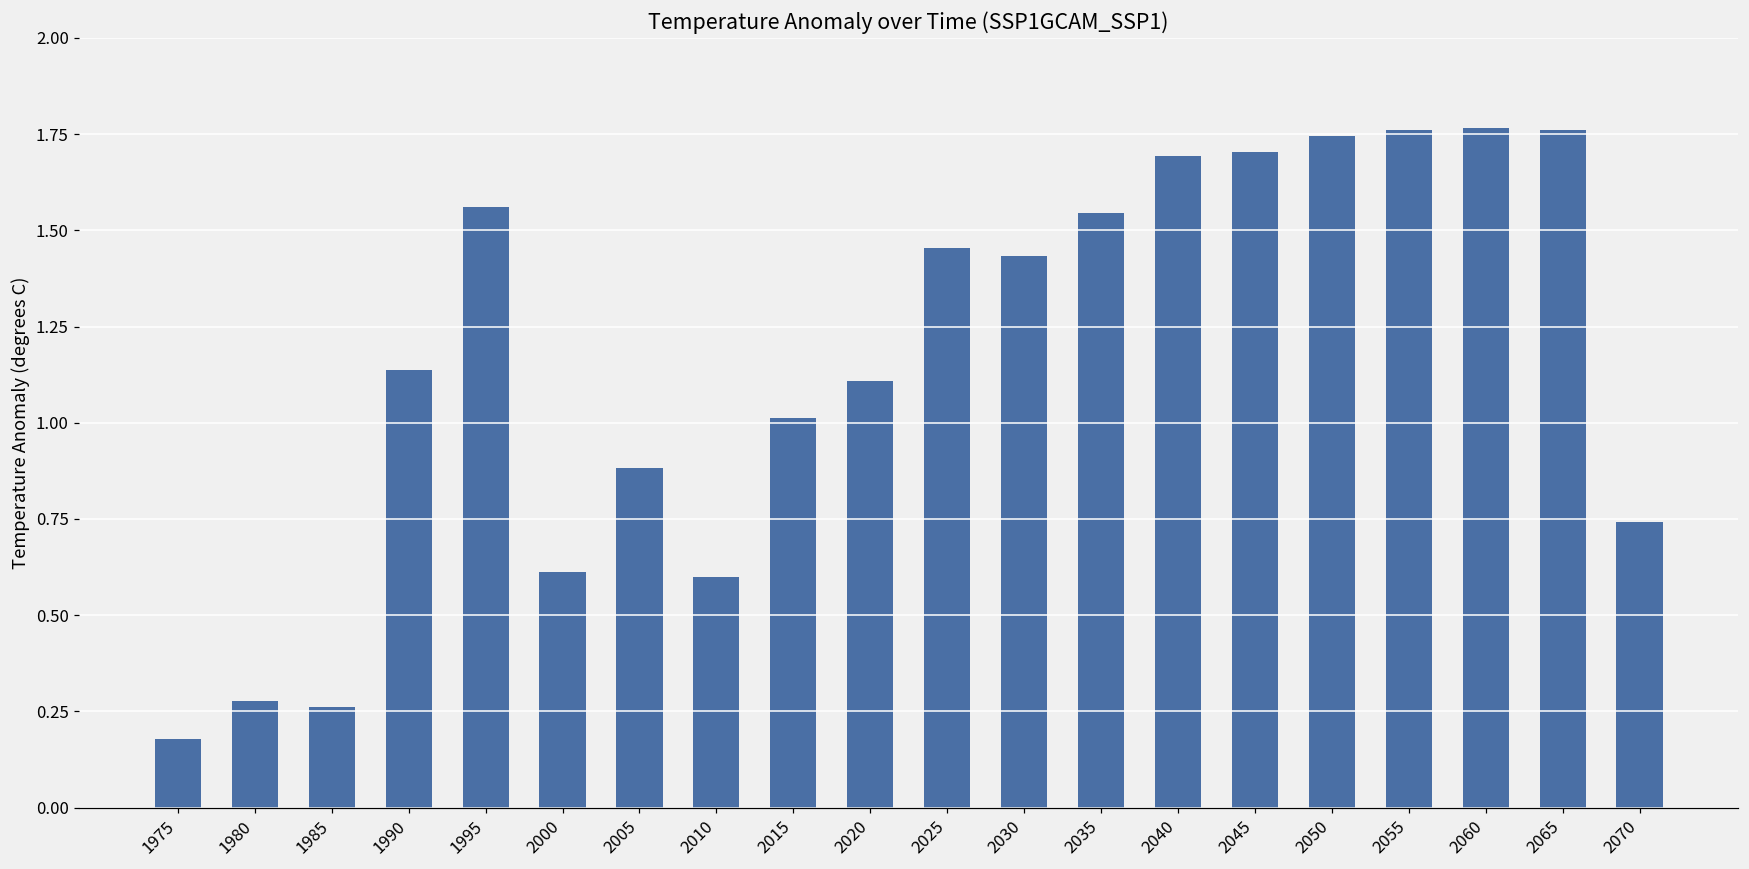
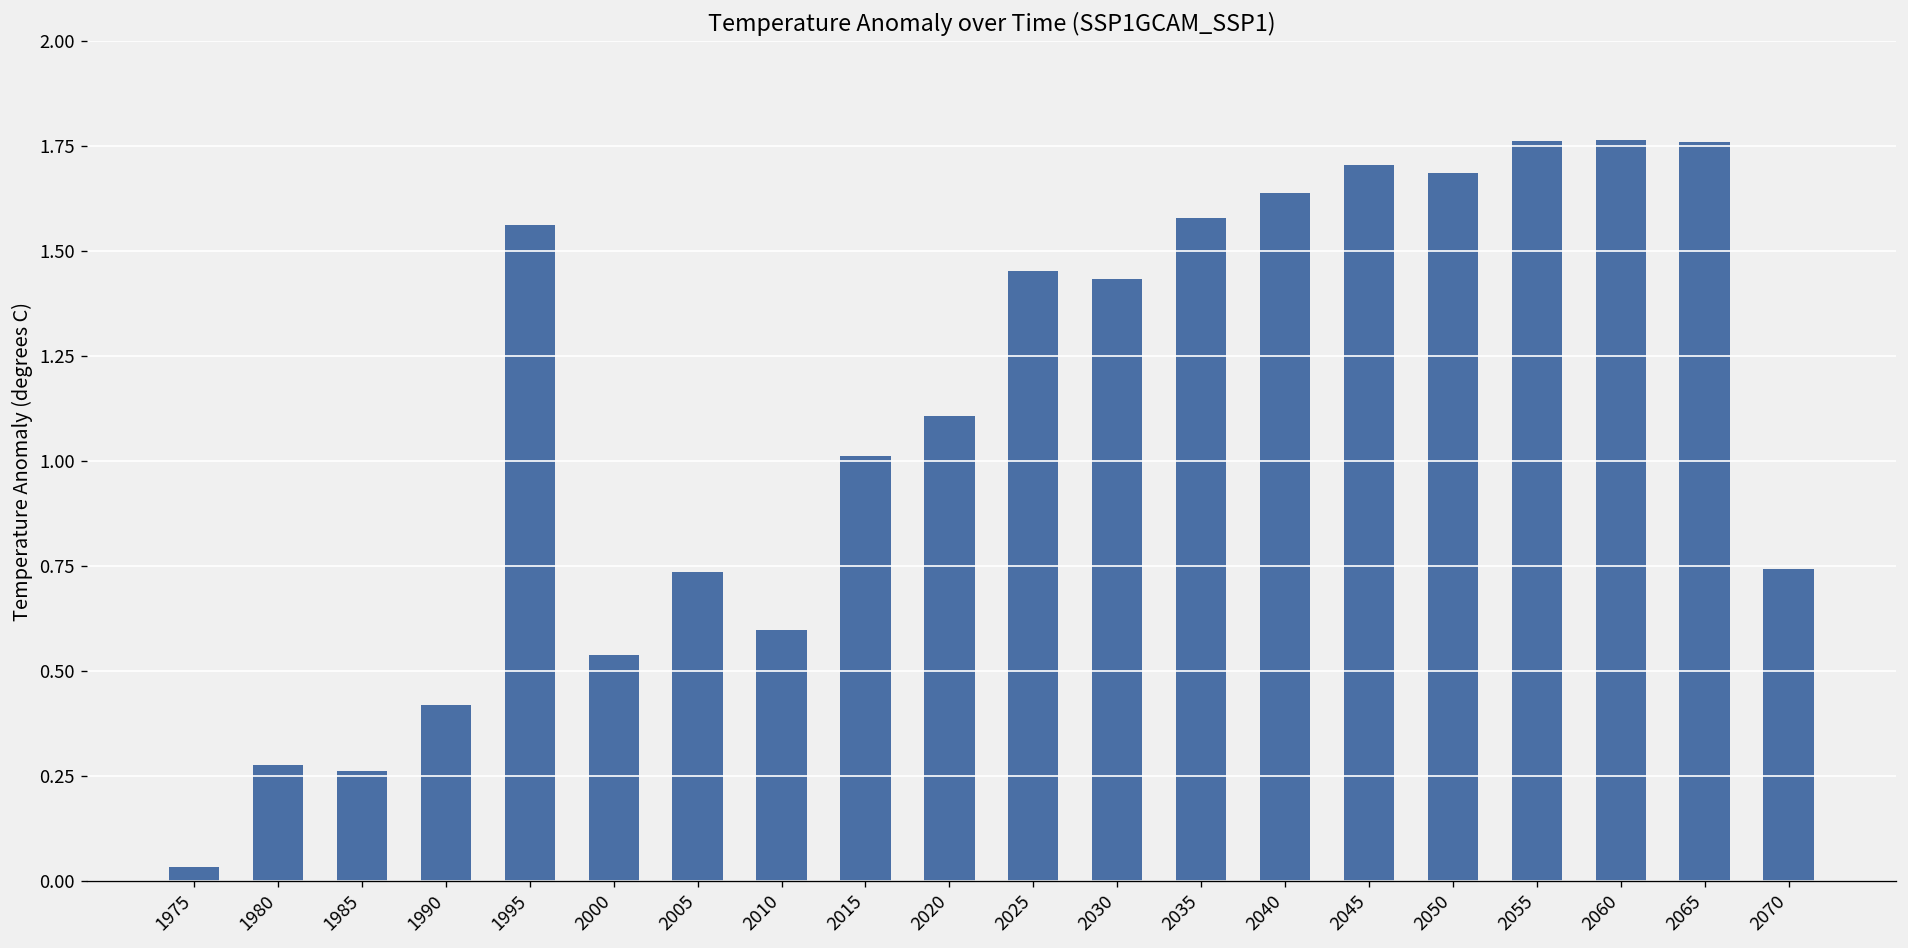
  {
-   "1975": 0.18,
+   "1975": 0.03,
    "1980": 0.28,
    "1985": 0.26,
-   "1990": 1.14,
+   "1990": 0.42,
    "1995": 1.56,
-   "2000": 0.61,
-   "2005": 0.88,
+   "2000": 0.54,
+   "2005": 0.73,
    "2010": 0.60,
    "2015": 1.01,
    "2020": 1.11,
    "2025": 1.45,
    "2030": 1.43,
-   "2035": 1.55,
-   "2040": 1.69,
+   "2035": 1.58,
+   "2040": 1.64,
    "2045": 1.70,
-   "2050": 1.74,
+   "2050": 1.69,
    "2055": 1.76,
    "2060": 1.76,
    "2065": 1.76,
    "2070": 0.74
  }
